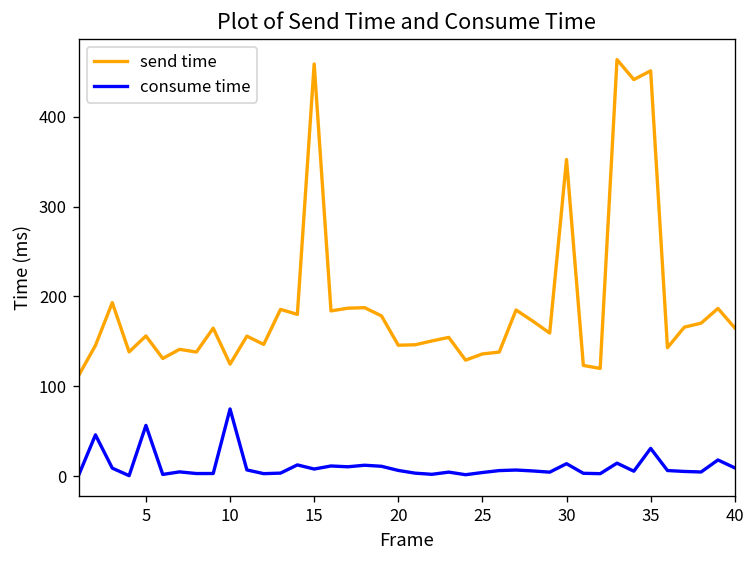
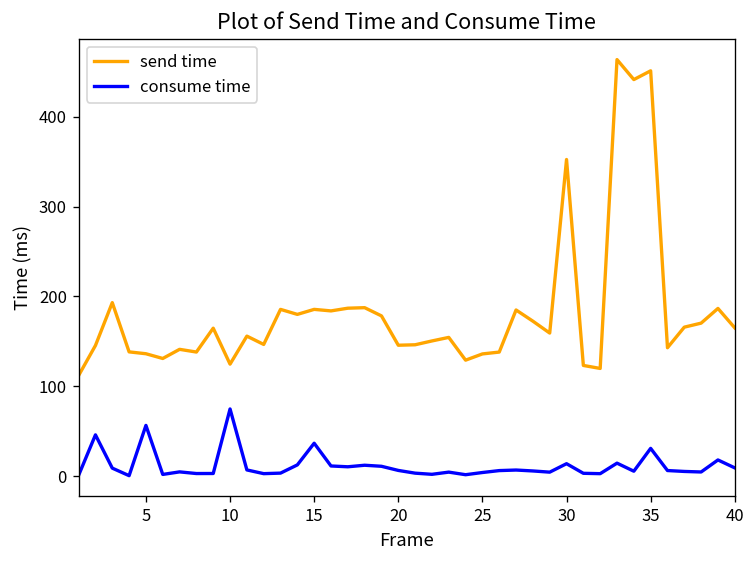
  {
    "send time": {
-     "5": 160,
+     "5": 140,
      "10": 120,
-     "15": 460,
+     "15": 190,
      "20": 150,
      "25": 140,
      "30": 350,
      "35": 450,
      "40": 170
    },
    "consume time": {
      "5": 60,
      "10": 70,
-     "15": 10,
+     "15": 40,
      "20": 10,
      "25": 0,
      "30": 10,
      "35": 30,
      "40": 10
    }
  }
